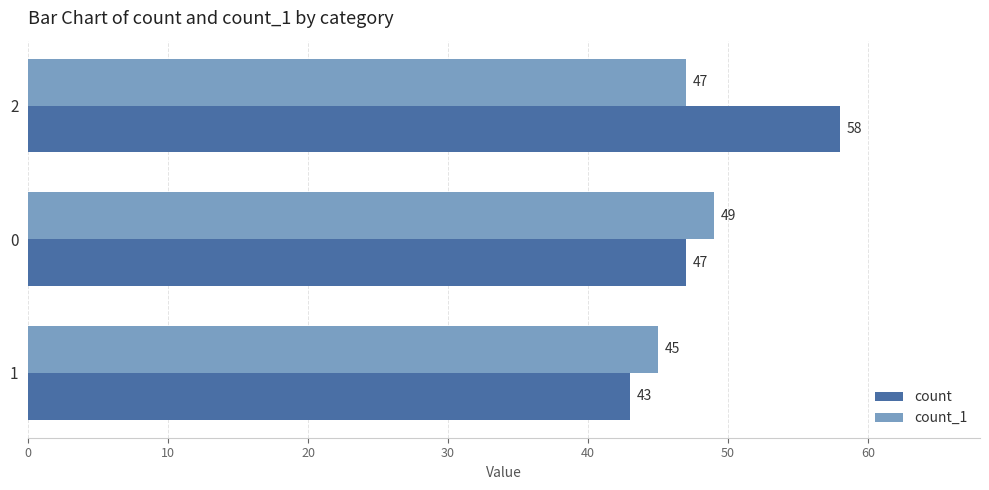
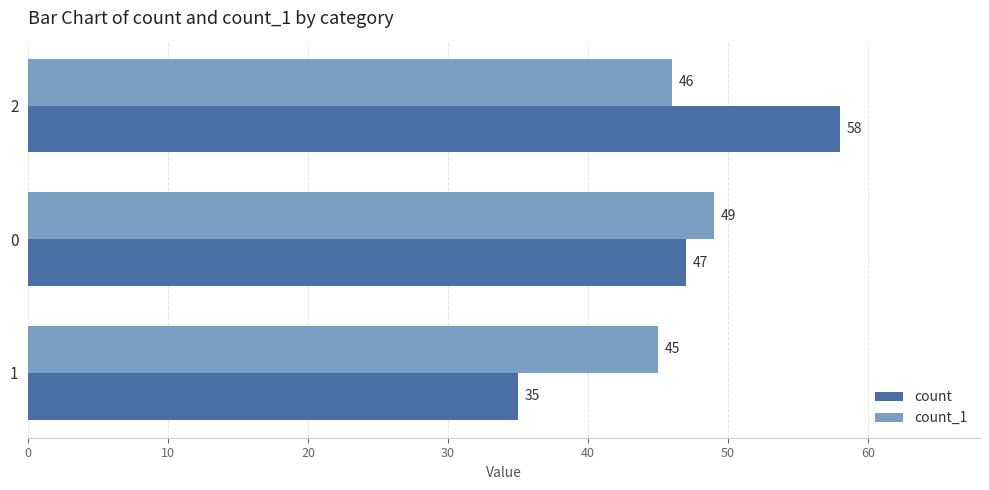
  {
    "count": {
      "2": 58,
      "0": 47,
-     "1": 43
+     "1": 35
    },
    "count_1": {
-     "2": 47,
+     "2": 46,
      "0": 49,
      "1": 45
    }
  }
